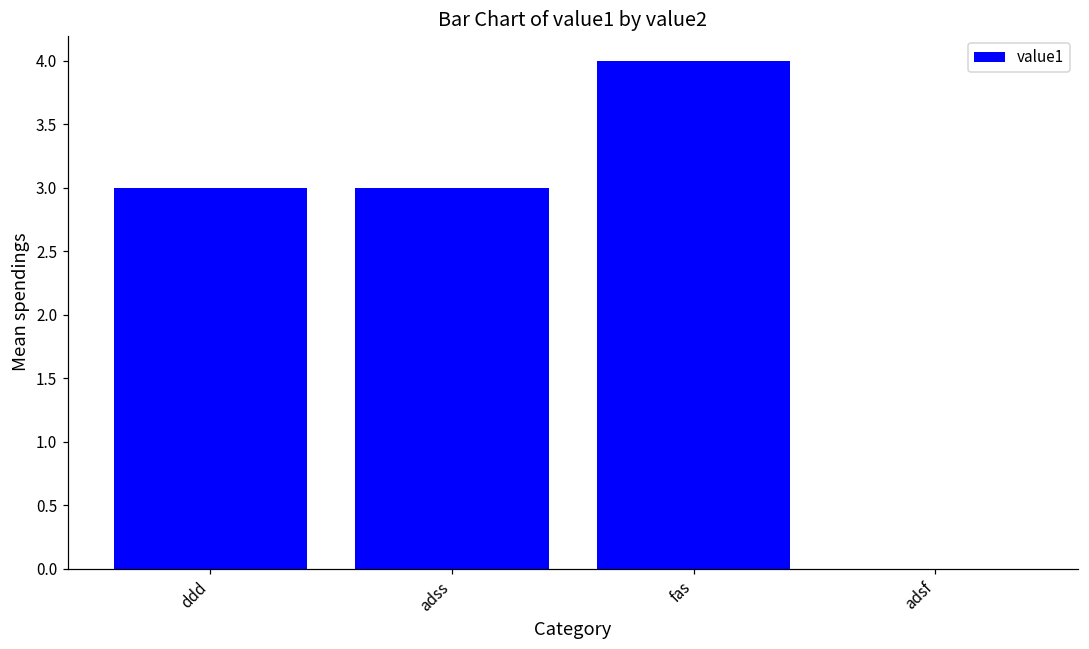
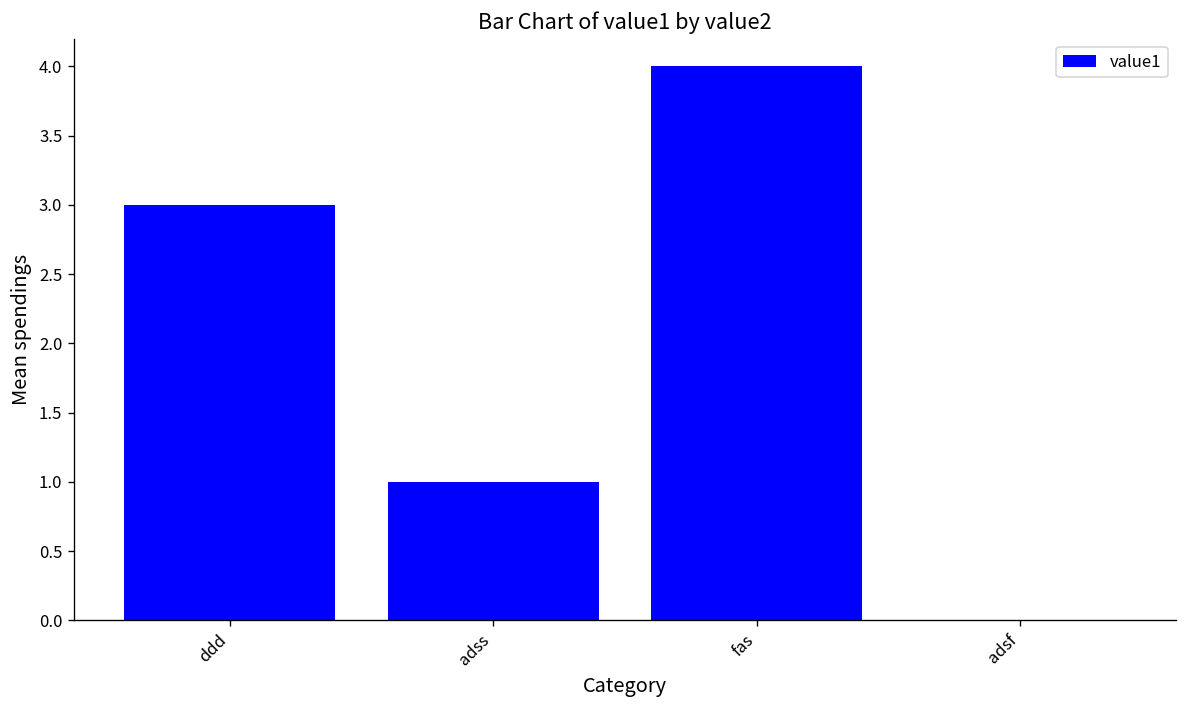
  {
    "ddd": 3,
-   "adss": 3,
+   "adss": 1,
    "fas": 4,
    "adsf": 0
  }
